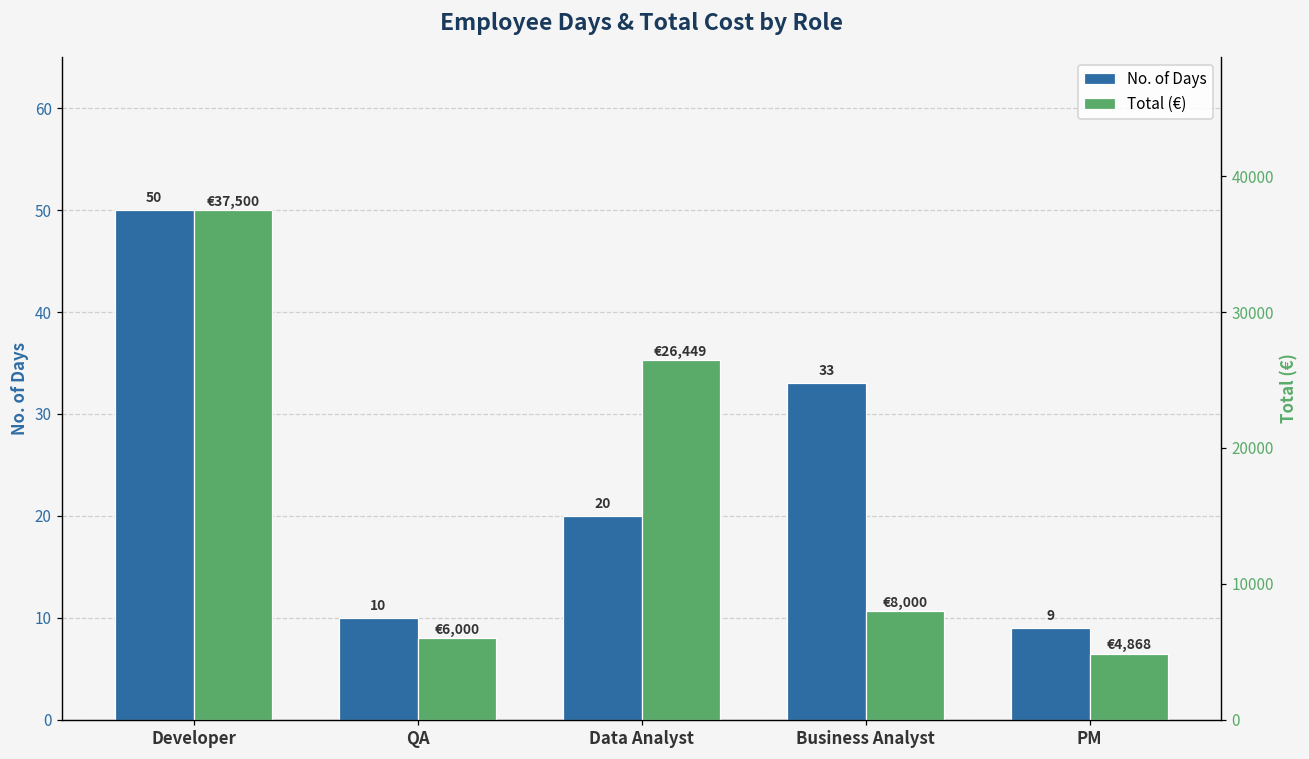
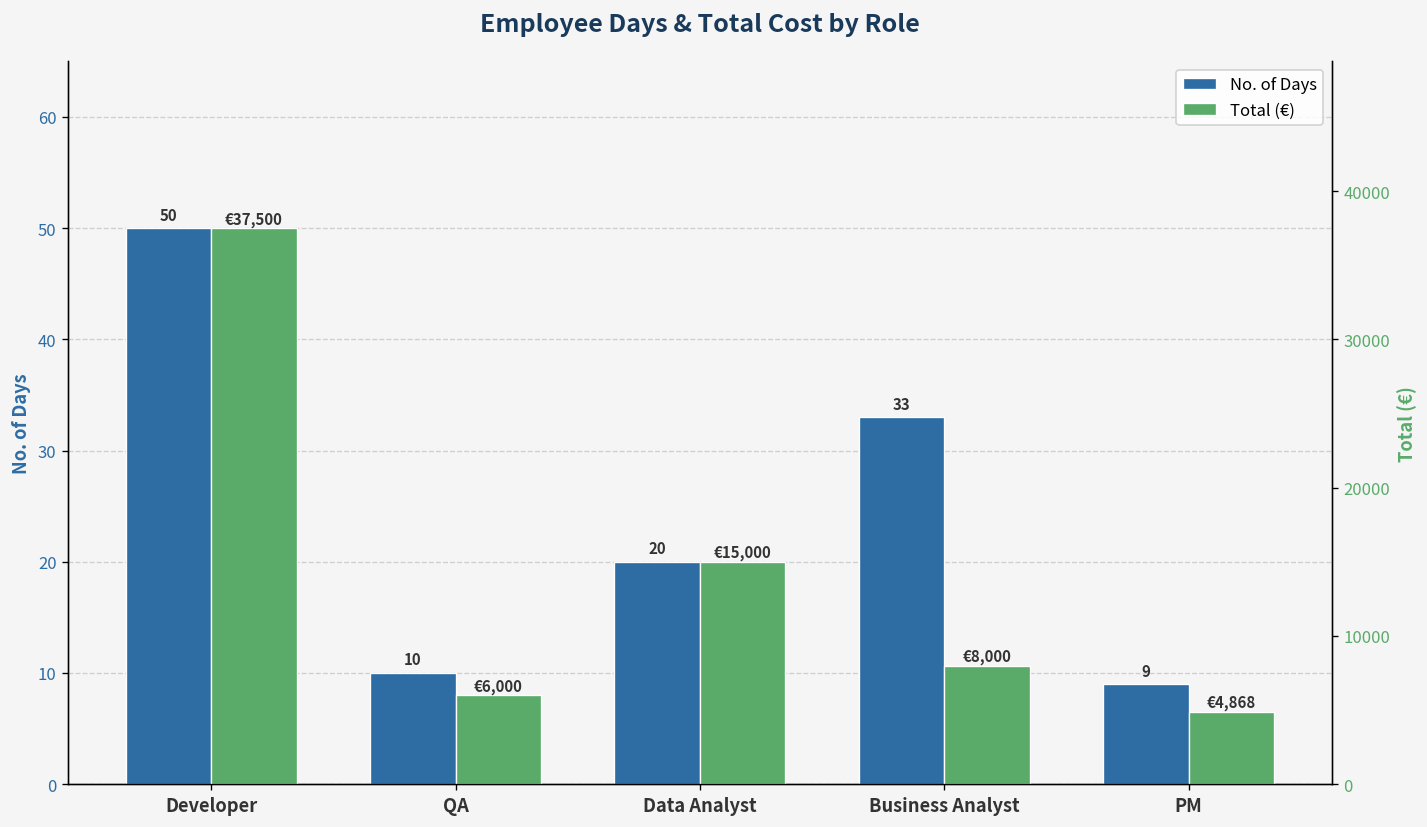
  {
    "No. of Days": {
      "Developer": "50",
      "QA": "10",
      "Data Analyst": "20",
      "Business Analyst": "33",
      "PM": "9"
    },
    "Total (€)": {
      "Developer": "€37,500",
      "QA": "€6,000",
-     "Data Analyst": "€26,449",
+     "Data Analyst": "€15,000",
      "Business Analyst": "€8,000",
      "PM": "€4,868"
    }
  }
